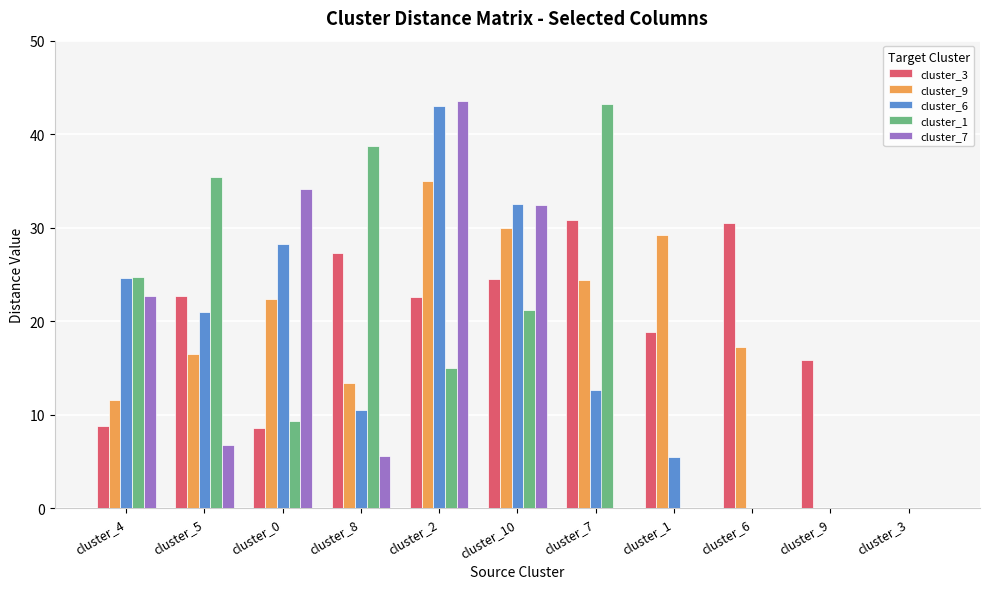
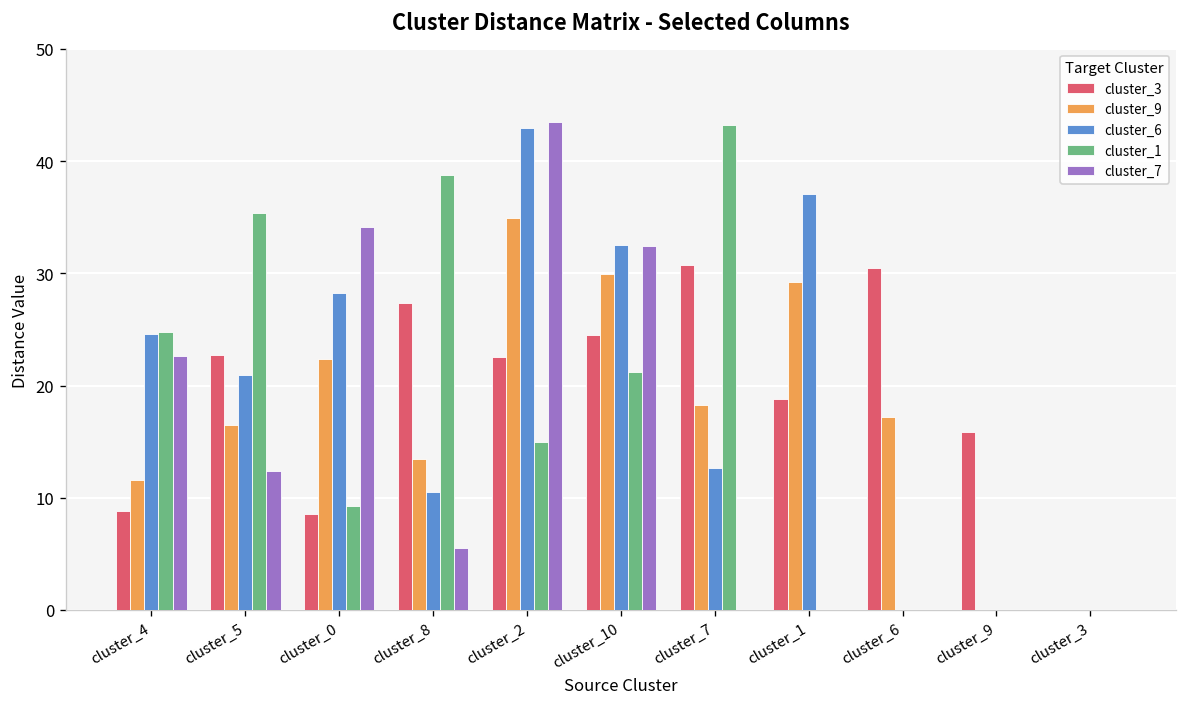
  {
    "cluster_3": {
      "cluster_4": 9,
      "cluster_5": 23,
      "cluster_0": 9,
      "cluster_8": 27,
      "cluster_2": 23,
      "cluster_10": 24,
      "cluster_7": 31,
      "cluster_1": 19,
      "cluster_6": 31,
      "cluster_9": 16,
      "cluster_3": 0
    },
    "cluster_9": {
      "cluster_4": 12,
      "cluster_5": 16,
      "cluster_0": 22,
      "cluster_8": 13,
      "cluster_2": 35,
      "cluster_10": 30,
-     "cluster_7": 24,
+     "cluster_7": 18,
      "cluster_1": 29,
      "cluster_6": 17,
      "cluster_9": 0,
      "cluster_3": 0
    },
    "cluster_6": {
      "cluster_4": 25,
      "cluster_5": 21,
      "cluster_0": 28,
      "cluster_8": 10,
      "cluster_2": 43,
      "cluster_10": 33,
      "cluster_7": 13,
-     "cluster_1": 5,
+     "cluster_1": 37,
      "cluster_6": 0,
      "cluster_9": 0,
      "cluster_3": 0
    },
    "cluster_1": {
      "cluster_4": 25,
      "cluster_5": 35,
      "cluster_0": 9,
      "cluster_8": 39,
      "cluster_2": 15,
      "cluster_10": 21,
      "cluster_7": 43,
      "cluster_1": 0,
      "cluster_6": 0,
      "cluster_9": 0,
      "cluster_3": 0
    },
    "cluster_7": {
      "cluster_4": 23,
-     "cluster_5": 7,
+     "cluster_5": 12,
      "cluster_0": 34,
      "cluster_8": 6,
      "cluster_2": 44,
      "cluster_10": 32,
      "cluster_7": 0,
      "cluster_1": 0,
      "cluster_6": 0,
      "cluster_9": 0,
      "cluster_3": 0
    }
  }
